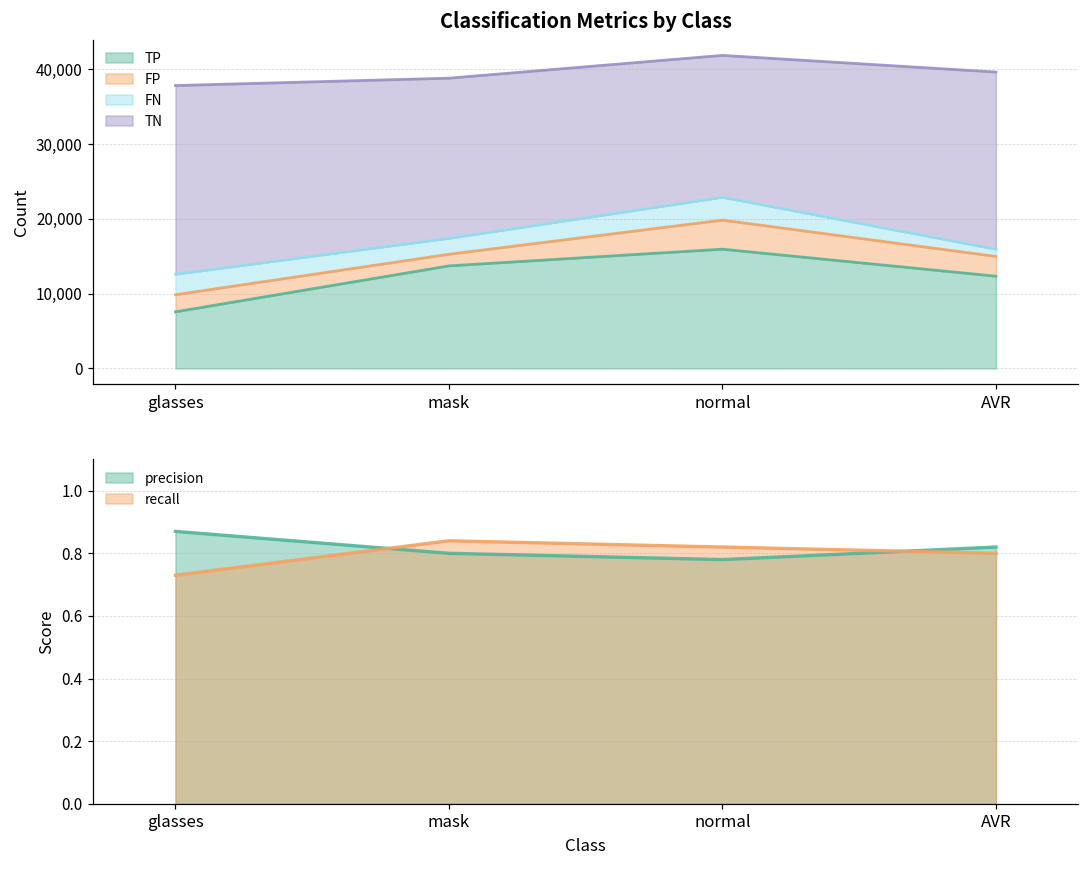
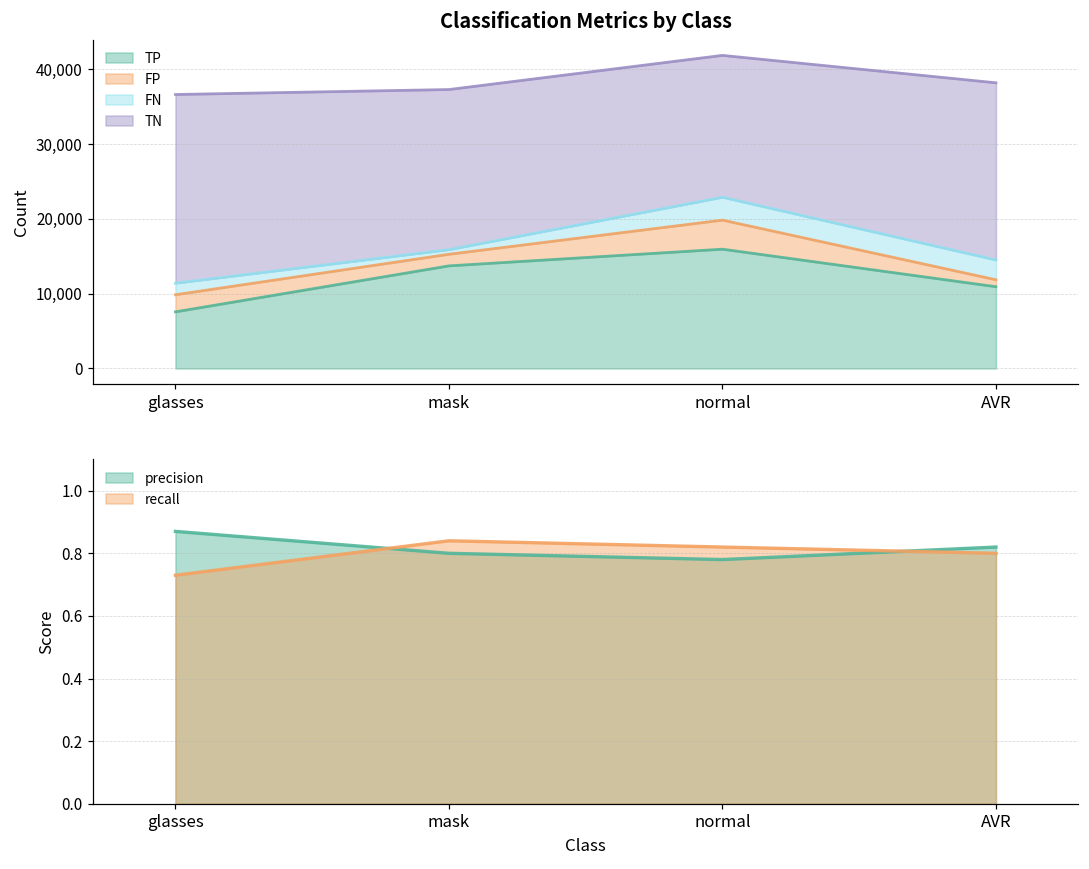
  {
    "Classification Metrics by Class": {
      "TP": {
        "glasses": "8,000",
        "mask": "14,000",
        "normal": "16,000",
-       "AVR": "12,000"
+       "AVR": "11,000"
      },
      "FP": {
        "glasses": "2,000",
        "mask": "2,000",
        "normal": "4,000",
-       "AVR": "3,000"
+       "AVR": "1,000"
      },
      "FN": {
-       "glasses": "3,000",
-       "mask": "2,000",
+       "glasses": "2,000",
+       "mask": "1,000",
        "normal": "3,000",
-       "AVR": "1,000"
+       "AVR": "3,000"
      },
      "TN": {
        "glasses": "25,000",
        "mask": "21,000",
        "normal": "19,000",
        "AVR": "24,000"
      }
    }
  }
